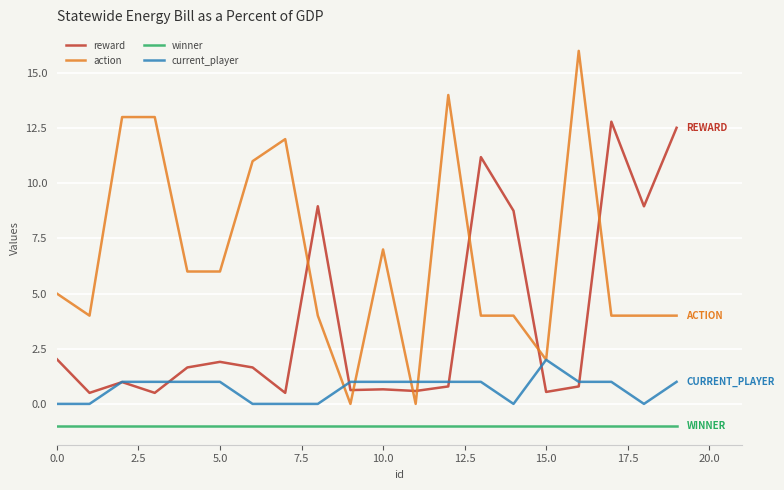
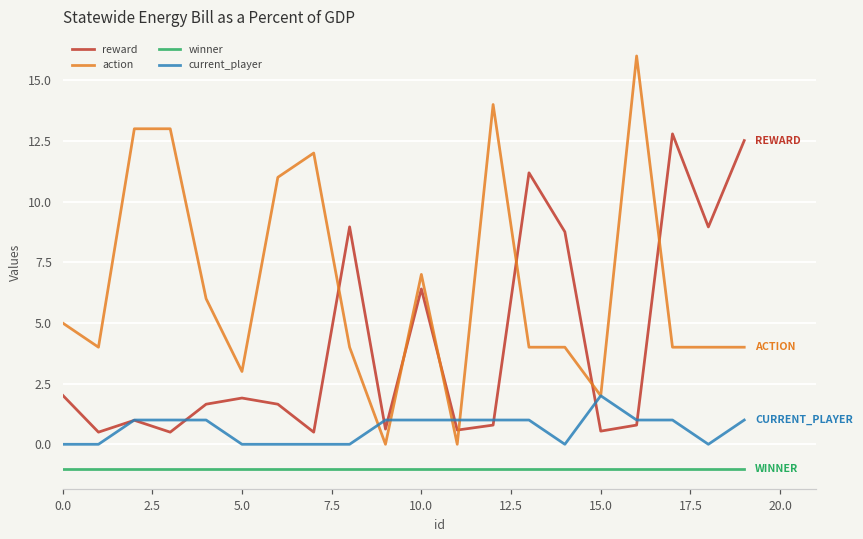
  {
    "reward": {
      "0.0": 2.0,
      "5.0": 1.9,
-     "10.0": 0.7,
+     "10.0": 6.4,
      "15.0": 0.5
    },
    "action": {
      "0.0": 5,
-     "5.0": 6,
+     "5.0": 3,
      "10.0": 7
    },
    "winner": {
      "0.0": -1.0,
      "5.0": -1.0,
      "10.0": -1.0,
      "15.0": -1.0
    },
    "current_player": {
      "0.0": 0,
-     "5.0": 1,
+     "5.0": 0,
      "10.0": 1
    }
  }
